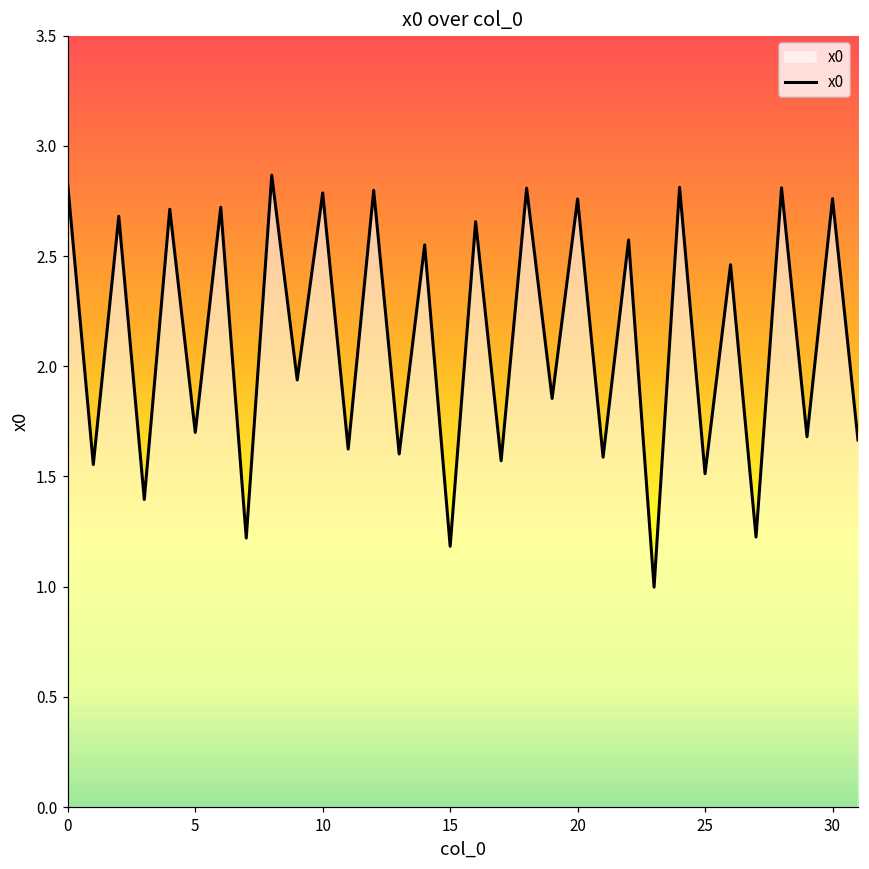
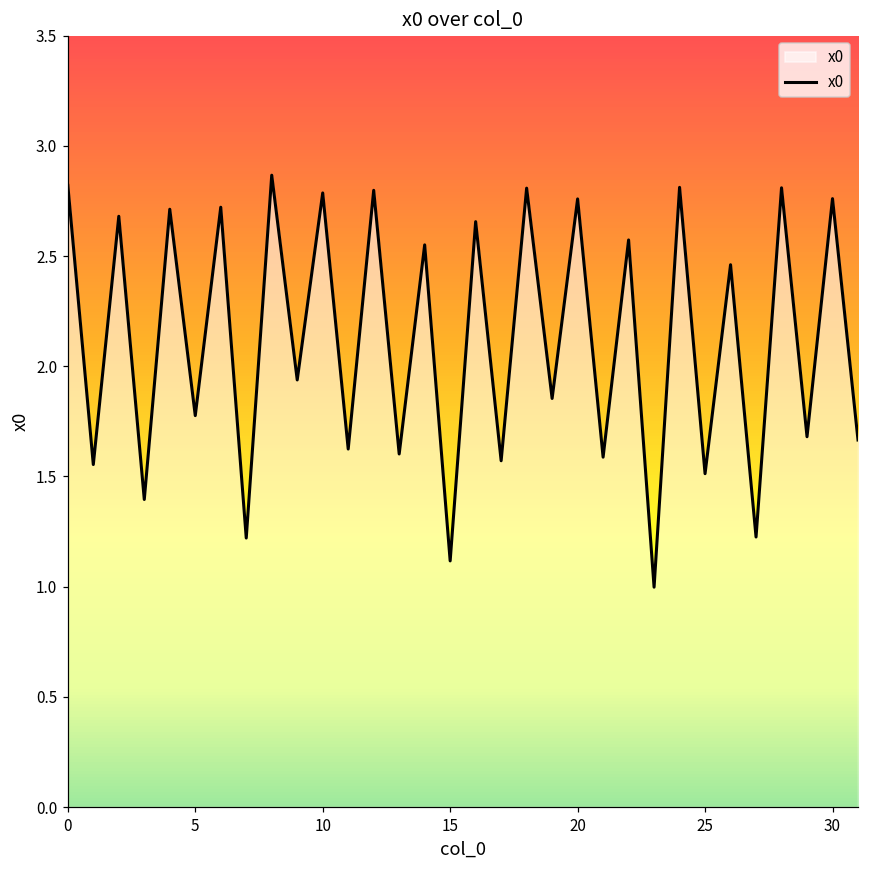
  {
    "0": 2.82,
-   "5": 1.70,
+   "5": 1.78,
    "10": 2.79,
-   "15": 1.18,
+   "15": 1.12,
    "20": 2.76,
    "25": 1.51,
    "30": 2.76
  }
